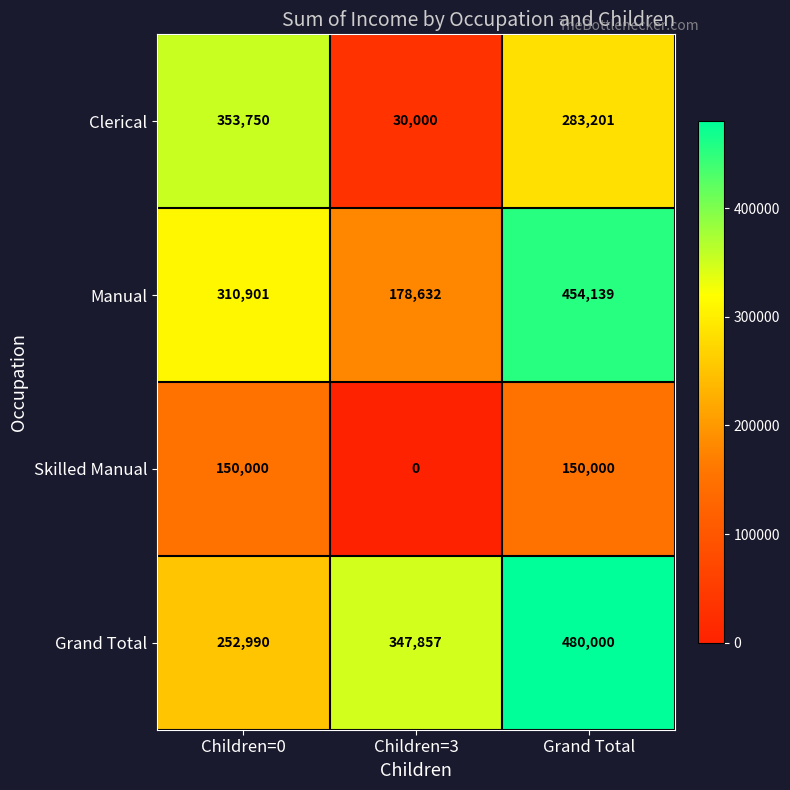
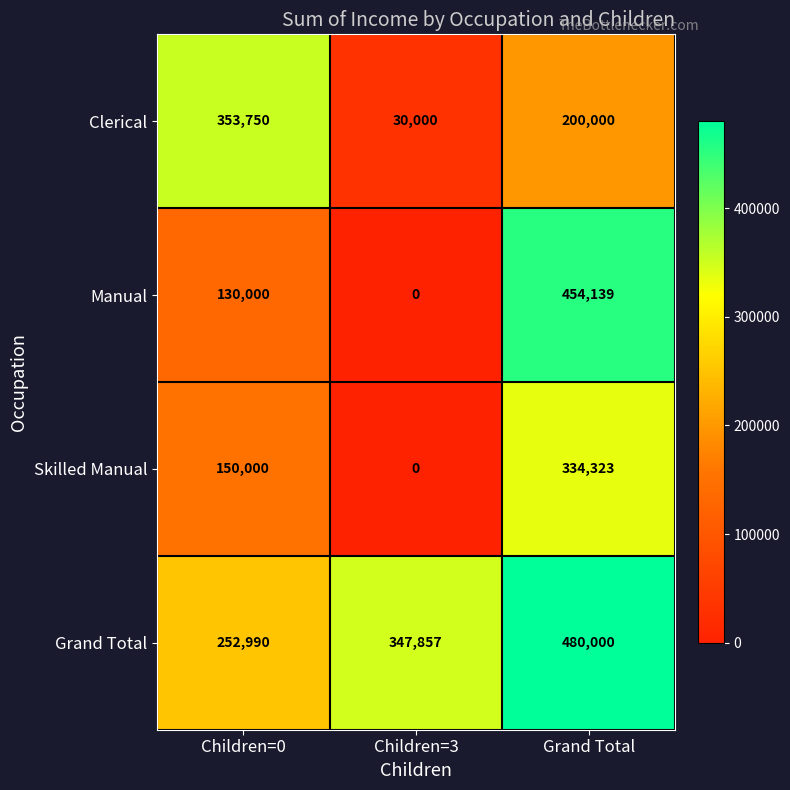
  {
    "Clerical": {
      "Children=0": "353,750",
      "Children=3": "30,000",
-     "Grand Total": "283,201"
+     "Grand Total": "200,000"
    },
    "Manual": {
-     "Children=0": "310,901",
-     "Children=3": "178,632",
+     "Children=0": "130,000",
+     "Children=3": "0",
      "Grand Total": "454,139"
    },
    "Skilled Manual": {
      "Children=0": "150,000",
      "Children=3": "0",
-     "Grand Total": "150,000"
+     "Grand Total": "334,323"
    },
    "Grand Total": {
      "Children=0": "252,990",
      "Children=3": "347,857",
      "Grand Total": "480,000"
    }
  }
